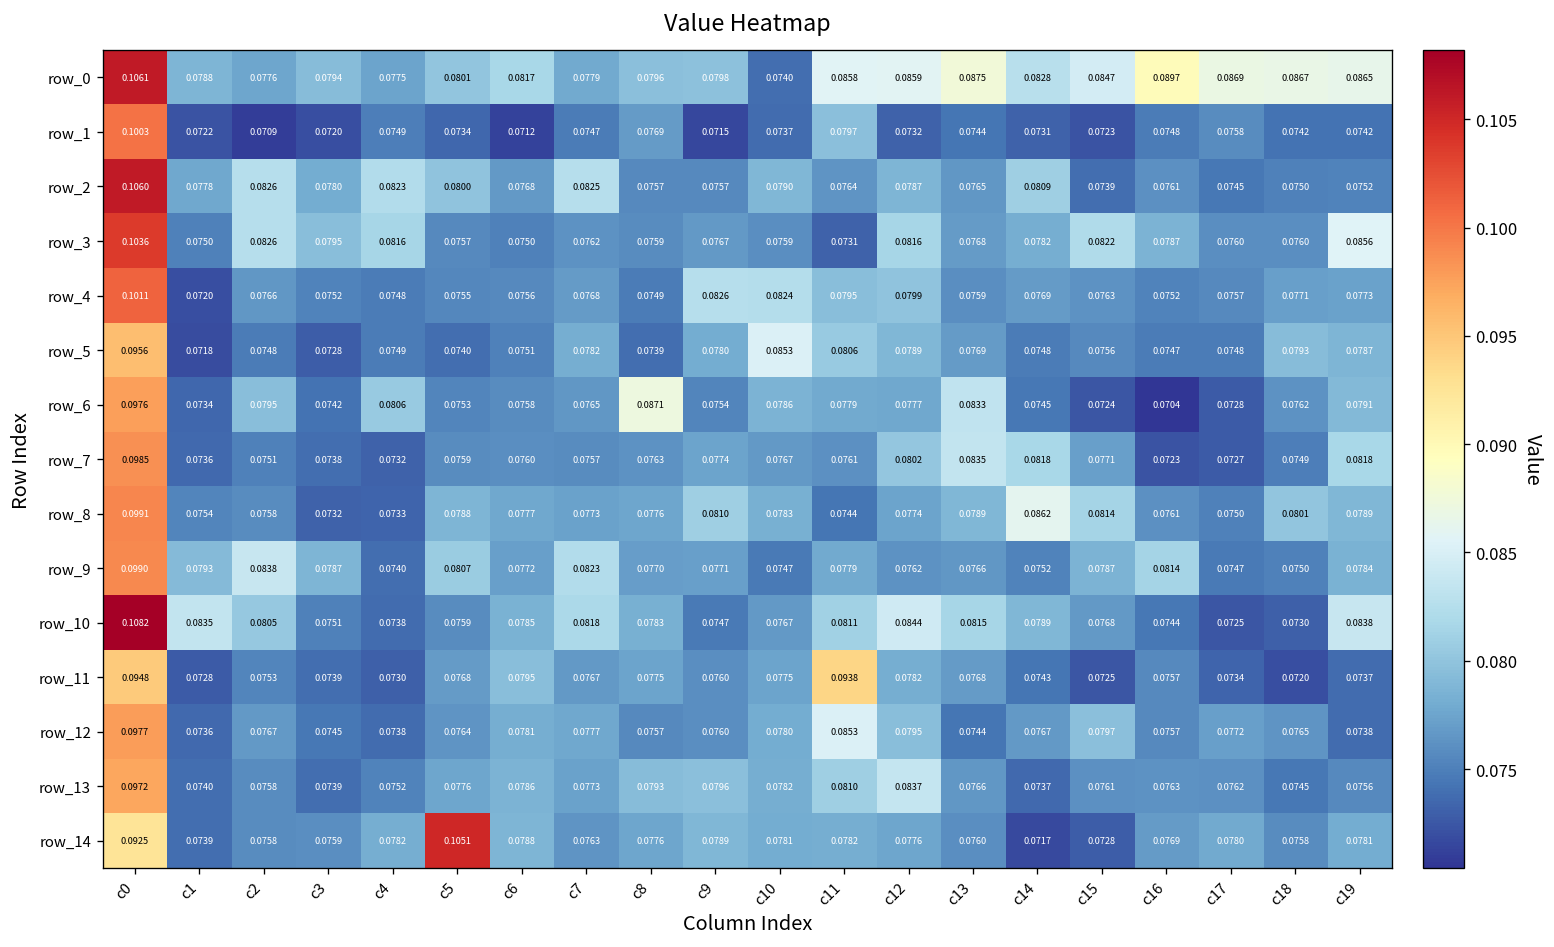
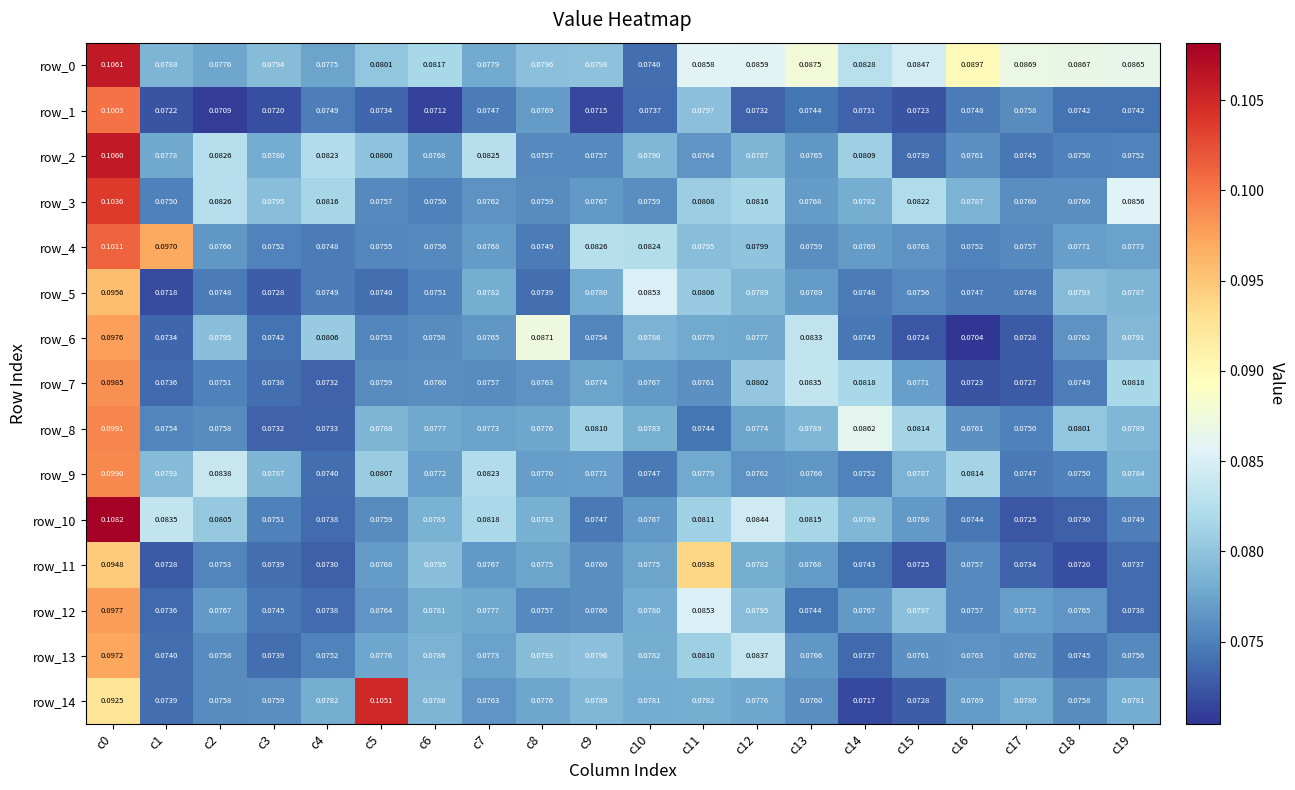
  {
    "row_3": {
      "c0": 0.1036,
      "c1": 0.0750,
      "c2": 0.0826,
      "c3": 0.0795,
      "c4": 0.0816,
      "c5": 0.0757,
      "c6": 0.0750,
      "c7": 0.0762,
      "c8": 0.0759,
      "c9": 0.0767,
      "c10": 0.0759,
-     "c11": 0.0731,
+     "c11": 0.0808,
      "c12": 0.0816,
      "c13": 0.0768,
      "c14": 0.0782,
      "c15": 0.0822,
      "c16": 0.0787,
      "c17": 0.0760,
      "c18": 0.0760,
      "c19": 0.0856
    },
    "row_4": {
      "c0": 0.1011,
-     "c1": 0.0720,
+     "c1": 0.0970,
      "c2": 0.0766,
      "c3": 0.0752,
      "c4": 0.0748,
      "c5": 0.0755,
      "c6": 0.0756,
      "c7": 0.0768,
      "c8": 0.0749,
      "c9": 0.0826,
      "c10": 0.0824,
      "c11": 0.0795,
      "c12": 0.0799,
      "c13": 0.0759,
      "c14": 0.0769,
      "c15": 0.0763,
      "c16": 0.0752,
      "c17": 0.0757,
      "c18": 0.0771,
      "c19": 0.0773
    },
    "row_10": {
      "c0": 0.1082,
      "c1": 0.0835,
      "c2": 0.0805,
      "c3": 0.0751,
      "c4": 0.0738,
      "c5": 0.0759,
      "c6": 0.0785,
      "c7": 0.0818,
      "c8": 0.0783,
      "c9": 0.0747,
      "c10": 0.0767,
      "c11": 0.0811,
      "c12": 0.0844,
      "c13": 0.0815,
      "c14": 0.0789,
      "c15": 0.0768,
      "c16": 0.0744,
      "c17": 0.0725,
      "c18": 0.0730,
-     "c19": 0.0838
+     "c19": 0.0749
    }
  }
